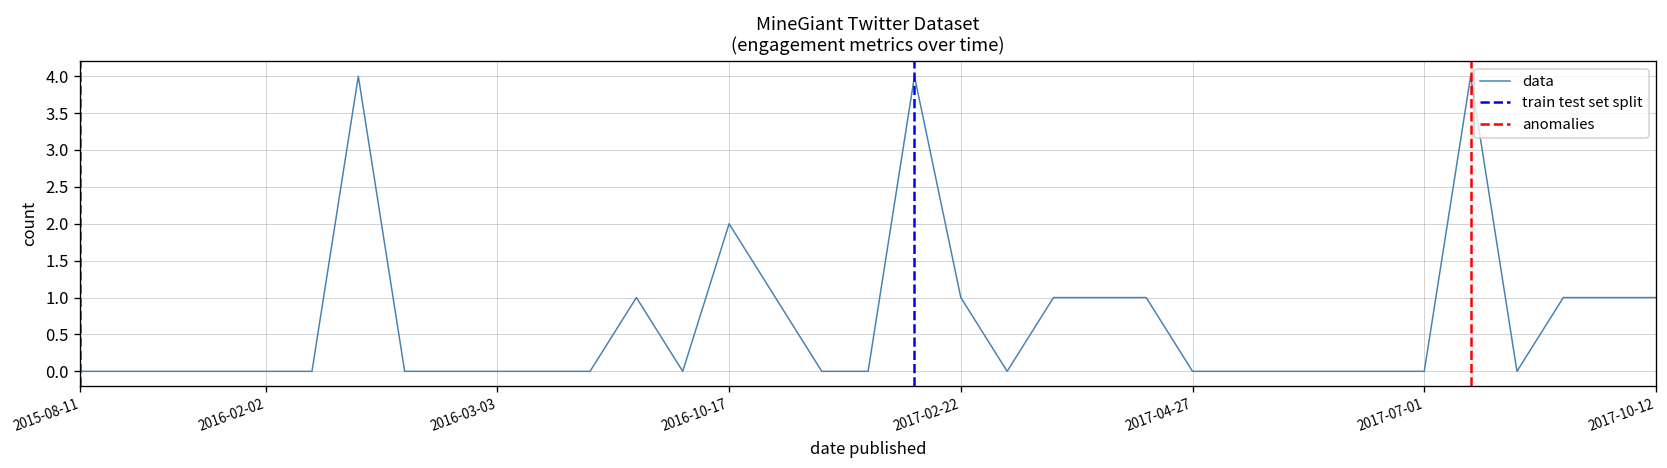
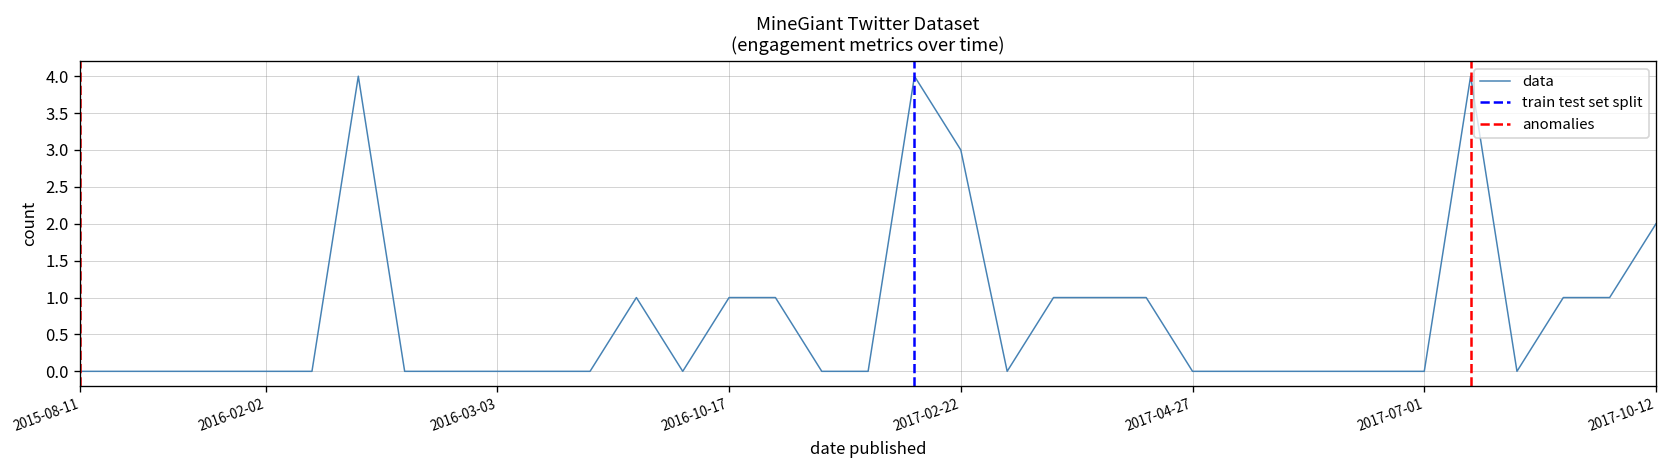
  {
    "2015-08-11": 0,
    "2016-02-02": 0,
    "2016-03-03": 0,
-   "2016-10-17": 2,
-   "2017-02-22": 1,
+   "2016-10-17": 1,
+   "2017-02-22": 3,
    "2017-04-27": 0,
    "2017-07-01": 0,
-   "2017-10-12": 1
+   "2017-10-12": 2
  }
